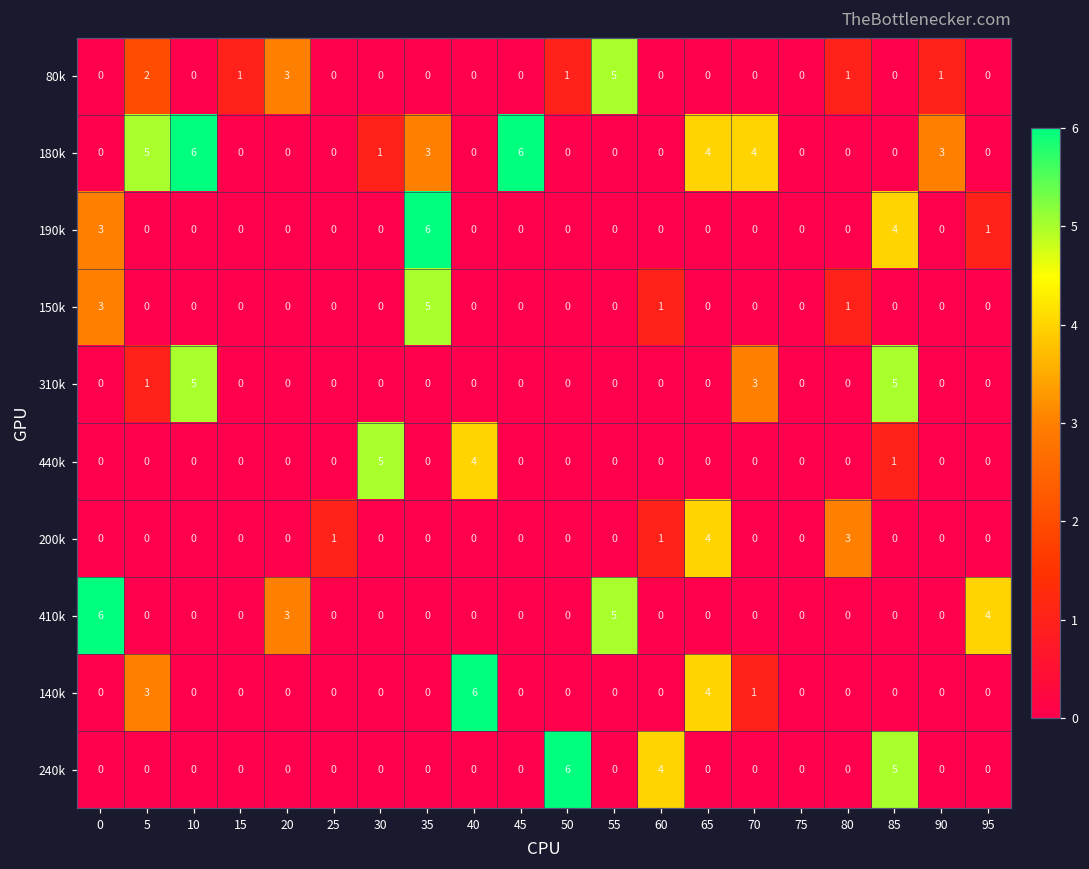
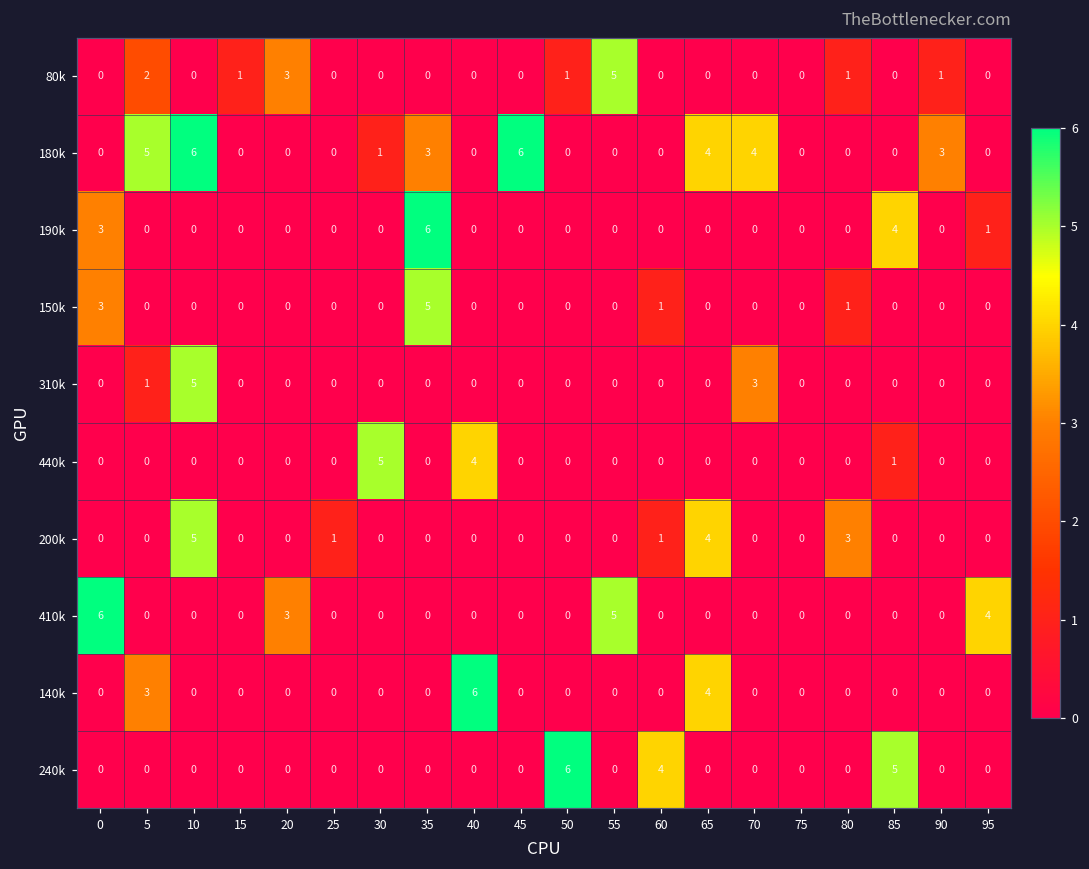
  {
    "80k": {
      "0": 0,
      "5": 2,
      "10": 0,
      "15": 1,
      "20": 3,
      "25": 0,
      "30": 0,
      "35": 0,
      "40": 0,
      "45": 0,
      "50": 1,
      "55": 5,
      "60": 0,
      "65": 0,
      "70": 0,
      "75": 0,
      "80": 1,
      "85": 0,
      "90": 1,
      "95": 0
    },
    "180k": {
      "0": 0,
      "5": 5,
      "10": 6,
      "15": 0,
      "20": 0,
      "25": 0,
      "30": 1,
      "35": 3,
      "40": 0,
      "45": 6,
      "50": 0,
      "55": 0,
      "60": 0,
      "65": 4,
      "70": 4,
      "75": 0,
      "80": 0,
      "85": 0,
      "90": 3,
      "95": 0
    },
    "190k": {
      "0": 3,
      "5": 0,
      "10": 0,
      "15": 0,
      "20": 0,
      "25": 0,
      "30": 0,
      "35": 6,
      "40": 0,
      "45": 0,
      "50": 0,
      "55": 0,
      "60": 0,
      "65": 0,
      "70": 0,
      "75": 0,
      "80": 0,
      "85": 4,
      "90": 0,
      "95": 1
    },
    "150k": {
      "0": 3,
      "5": 0,
      "10": 0,
      "15": 0,
      "20": 0,
      "25": 0,
      "30": 0,
      "35": 5,
      "40": 0,
      "45": 0,
      "50": 0,
      "55": 0,
      "60": 1,
      "65": 0,
      "70": 0,
      "75": 0,
      "80": 1,
      "85": 0,
      "90": 0,
      "95": 0
    },
    "310k": {
      "0": 0,
      "5": 1,
      "10": 5,
      "15": 0,
      "20": 0,
      "25": 0,
      "30": 0,
      "35": 0,
      "40": 0,
      "45": 0,
      "50": 0,
      "55": 0,
      "60": 0,
      "65": 0,
      "70": 3,
      "75": 0,
      "80": 0,
-     "85": 5,
+     "85": 0,
      "90": 0,
      "95": 0
    },
    "440k": {
      "0": 0,
      "5": 0,
      "10": 0,
      "15": 0,
      "20": 0,
      "25": 0,
      "30": 5,
      "35": 0,
      "40": 4,
      "45": 0,
      "50": 0,
      "55": 0,
      "60": 0,
      "65": 0,
      "70": 0,
      "75": 0,
      "80": 0,
      "85": 1,
      "90": 0,
      "95": 0
    },
    "200k": {
      "0": 0,
      "5": 0,
-     "10": 0,
+     "10": 5,
      "15": 0,
      "20": 0,
      "25": 1,
      "30": 0,
      "35": 0,
      "40": 0,
      "45": 0,
      "50": 0,
      "55": 0,
      "60": 1,
      "65": 4,
      "70": 0,
      "75": 0,
      "80": 3,
      "85": 0,
      "90": 0,
      "95": 0
    },
    "410k": {
      "0": 6,
      "5": 0,
      "10": 0,
      "15": 0,
      "20": 3,
      "25": 0,
      "30": 0,
      "35": 0,
      "40": 0,
      "45": 0,
      "50": 0,
      "55": 5,
      "60": 0,
      "65": 0,
      "70": 0,
      "75": 0,
      "80": 0,
      "85": 0,
      "90": 0,
      "95": 4
    },
    "140k": {
      "0": 0,
      "5": 3,
      "10": 0,
      "15": 0,
      "20": 0,
      "25": 0,
      "30": 0,
      "35": 0,
      "40": 6,
      "45": 0,
      "50": 0,
      "55": 0,
      "60": 0,
      "65": 4,
-     "70": 1,
+     "70": 0,
      "75": 0,
      "80": 0,
      "85": 0,
      "90": 0,
      "95": 0
    },
    "240k": {
      "0": 0,
      "5": 0,
      "10": 0,
      "15": 0,
      "20": 0,
      "25": 0,
      "30": 0,
      "35": 0,
      "40": 0,
      "45": 0,
      "50": 6,
      "55": 0,
      "60": 4,
      "65": 0,
      "70": 0,
      "75": 0,
      "80": 0,
      "85": 5,
      "90": 0,
      "95": 0
    }
  }
